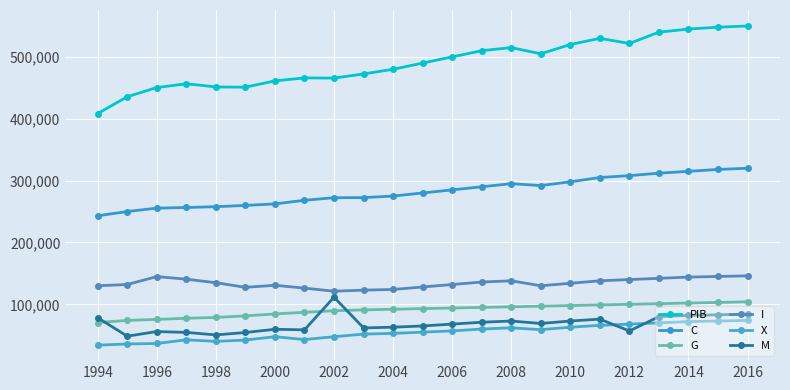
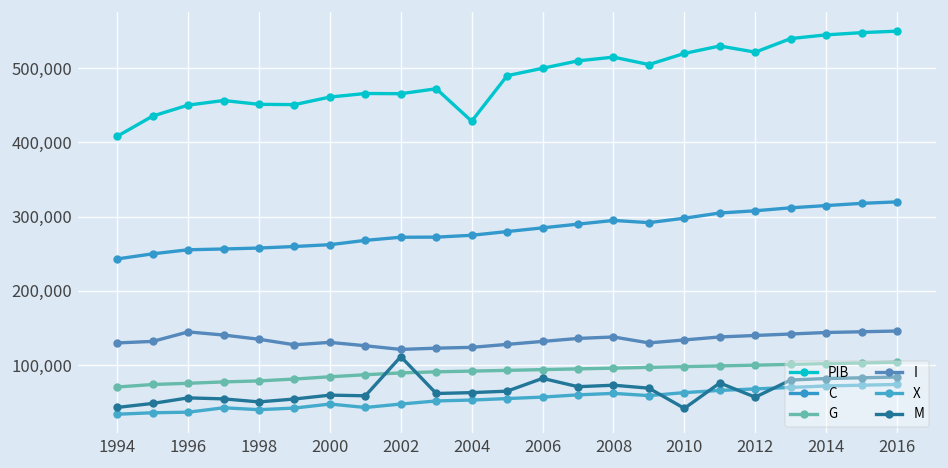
  {
    "PIB": {
      "1994": "410,000",
      "1996": "450,000",
      "1998": "450,000",
      "2000": "460,000",
      "2002": "470,000",
-     "2004": "480,000",
+     "2004": "430,000",
      "2006": "500,000",
      "2008": "520,000",
      "2010": "520,000",
      "2012": "520,000",
      "2014": "550,000",
      "2016": "550,000"
    },
    "M": {
-     "1994": "80,000",
+     "1994": "40,000",
      "1996": "60,000",
      "1998": "50,000",
      "2000": "60,000",
      "2002": "110,000",
      "2004": "60,000",
-     "2006": "70,000",
+     "2006": "80,000",
      "2008": "70,000",
-     "2010": "70,000",
+     "2010": "40,000",
      "2012": "60,000"
    }
  }
